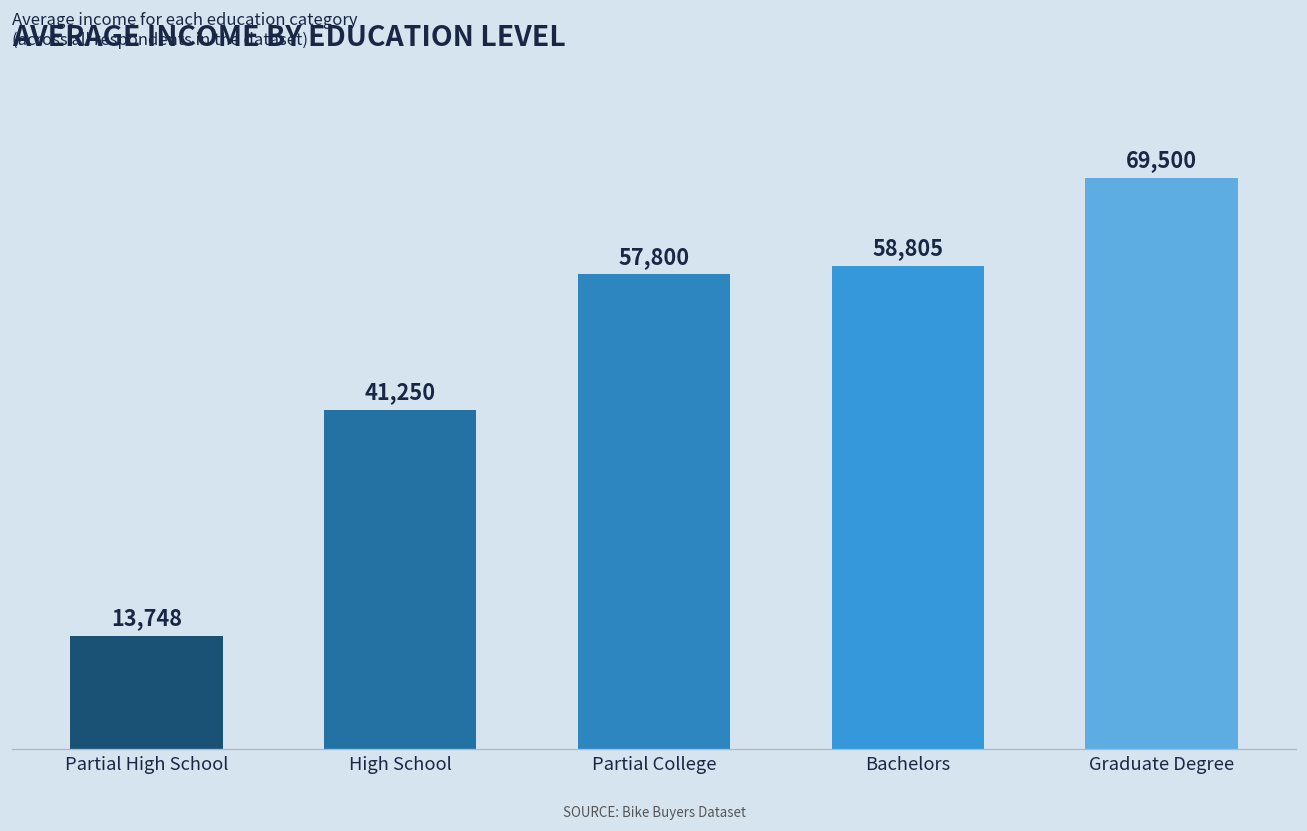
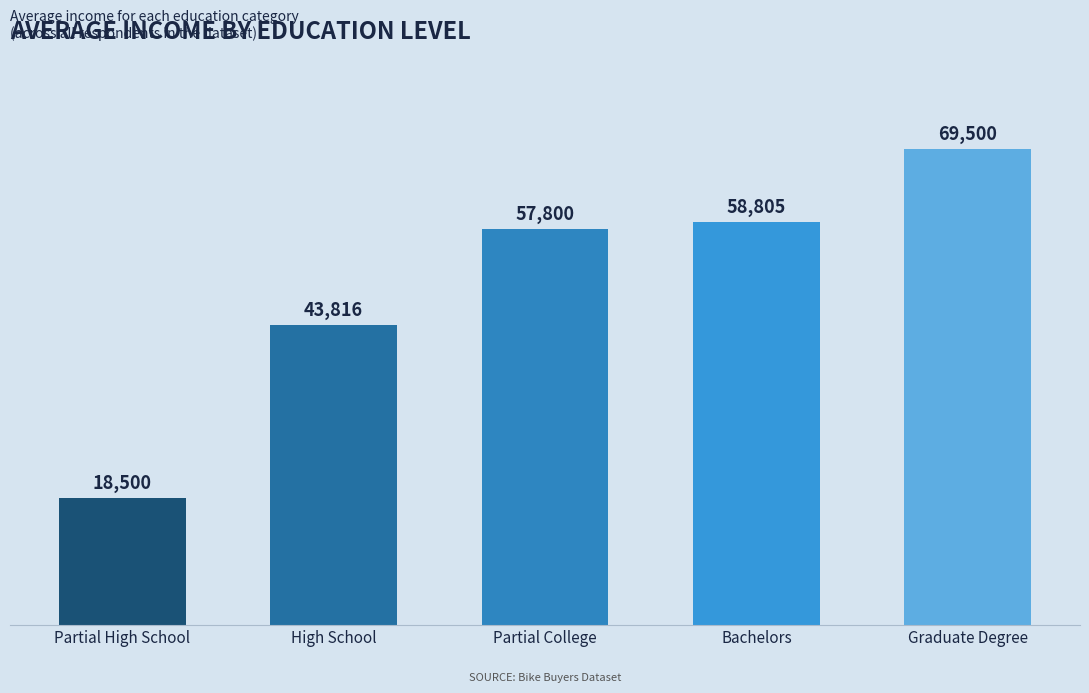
  {
-   "Partial High School": "13,748",
-   "High School": "41,250",
+   "Partial High School": "18,500",
+   "High School": "43,816",
    "Partial College": "57,800",
    "Bachelors": "58,805",
    "Graduate Degree": "69,500"
  }
